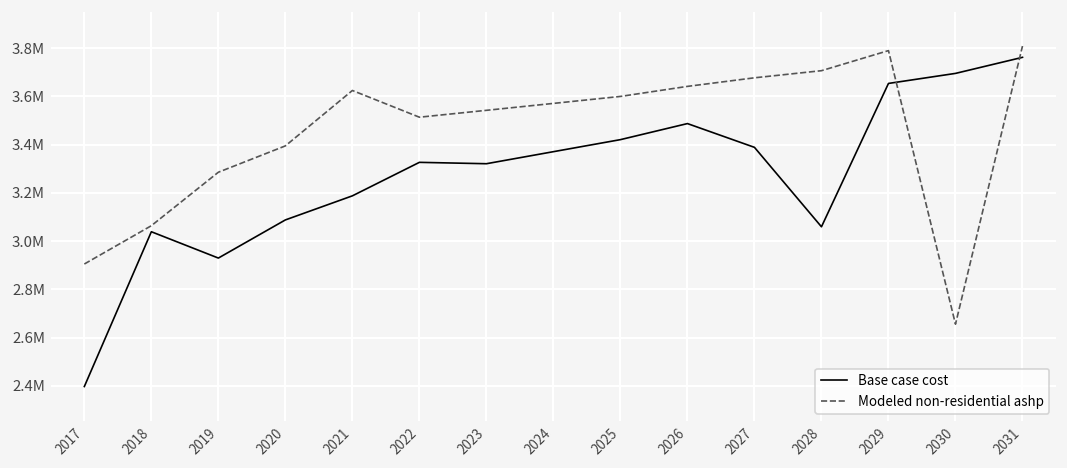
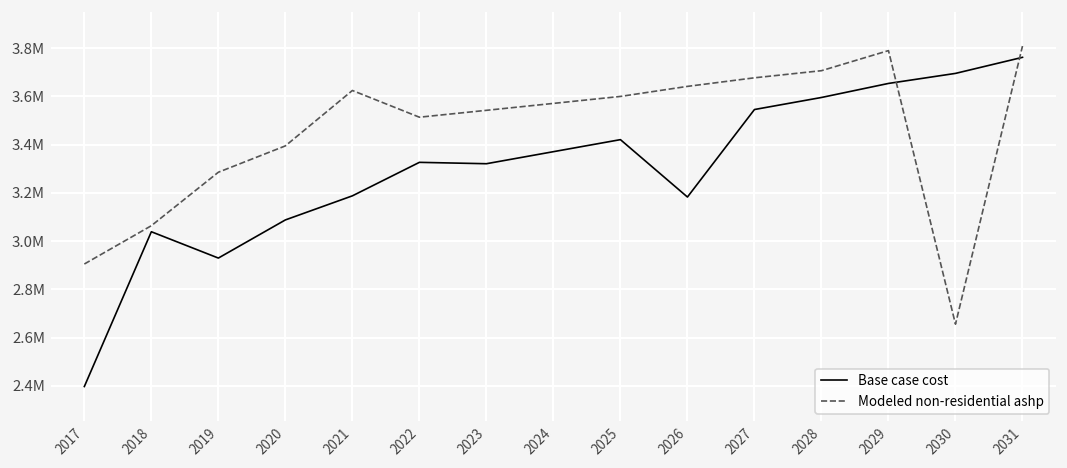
  {
    "Base case cost": {
      "2017": 2400000,
      "2018": 3040000,
      "2019": 2930000,
      "2020": 3090000,
      "2021": 3190000,
      "2022": 3330000,
      "2023": 3320000,
      "2024": 3370000,
      "2025": 3420000,
-     "2026": 3490000,
-     "2027": 3390000,
-     "2028": 3060000,
+     "2026": 3180000,
+     "2027": 3550000,
+     "2028": 3600000,
      "2029": 3650000,
      "2030": 3690000,
      "2031": 3760000
    },
    "Modeled non-residential ashp": {
      "2017": 2910000,
      "2018": 3060000,
      "2019": 3290000,
      "2020": 3390000,
      "2021": 3620000,
      "2022": 3510000,
      "2023": 3540000,
      "2024": 3570000,
      "2025": 3600000,
      "2026": 3640000,
      "2027": 3680000,
      "2028": 3710000,
      "2029": 3790000,
      "2030": 2660000,
      "2031": 3810000
    }
  }
